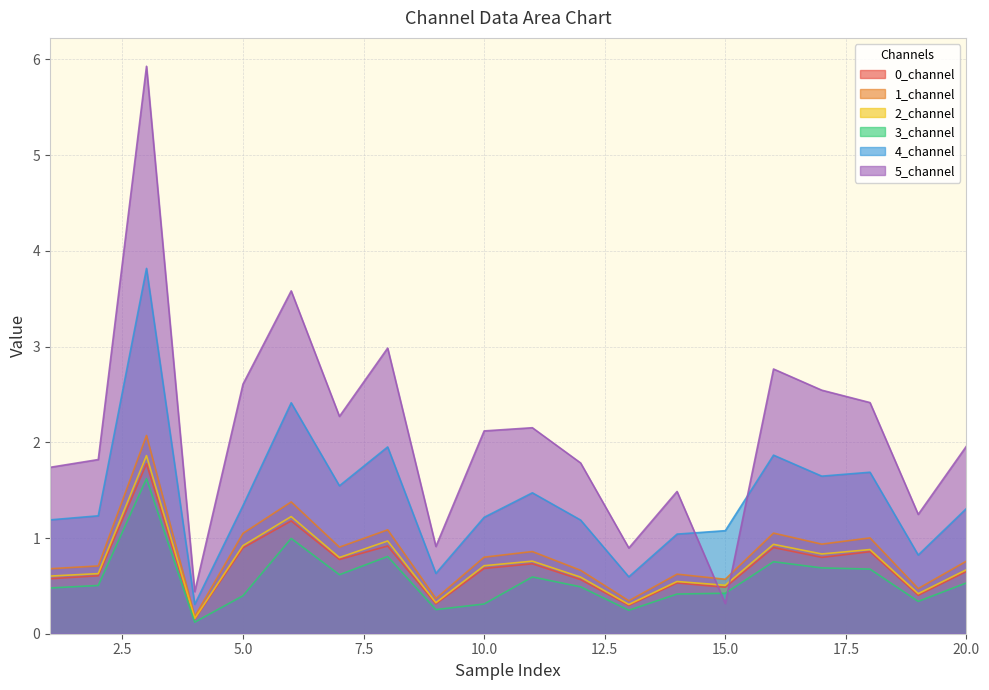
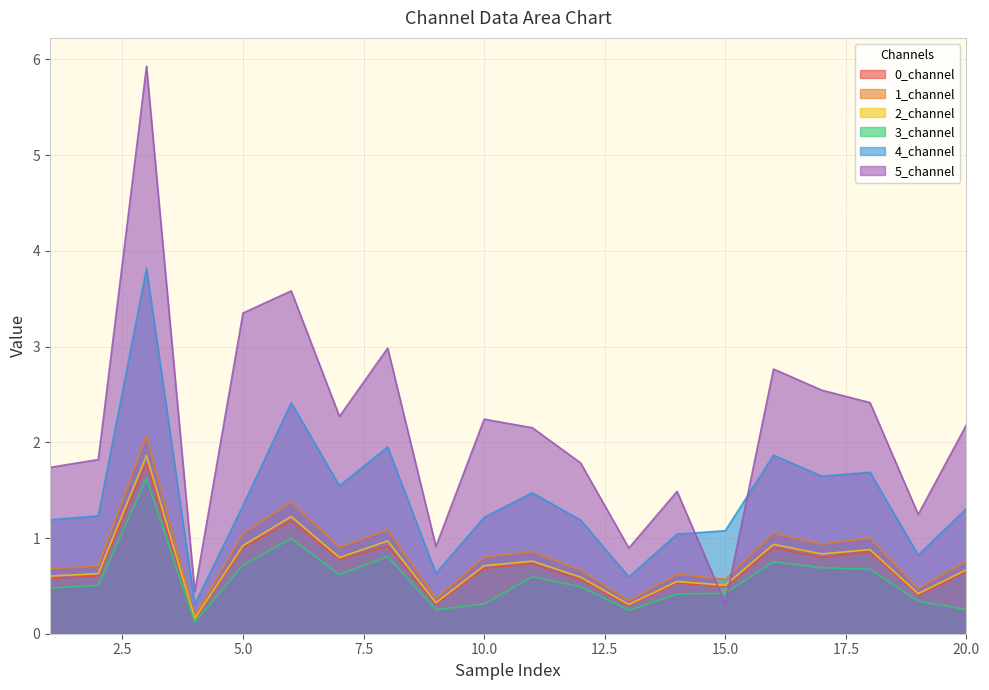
  {
    "2_channel": {
      "10.0": 0.7
    },
    "3_channel": {
-     "5.0": 0.4,
+     "5.0": 0.7,
      "10.0": 0.3,
      "15.0": 0.4,
-     "20.0": 0.5
+     "20.0": 0.3
    },
    "4_channel": {
      "5.0": 1.3,
      "10.0": 1.2,
      "15.0": 1.1,
      "20.0": 1.3
    },
    "5_channel": {
-     "5.0": 2.6,
-     "10.0": 2.1,
+     "5.0": 3.4,
+     "10.0": 2.2,
      "15.0": 0.3,
-     "20.0": 2.0
+     "20.0": 2.2
    }
  }
